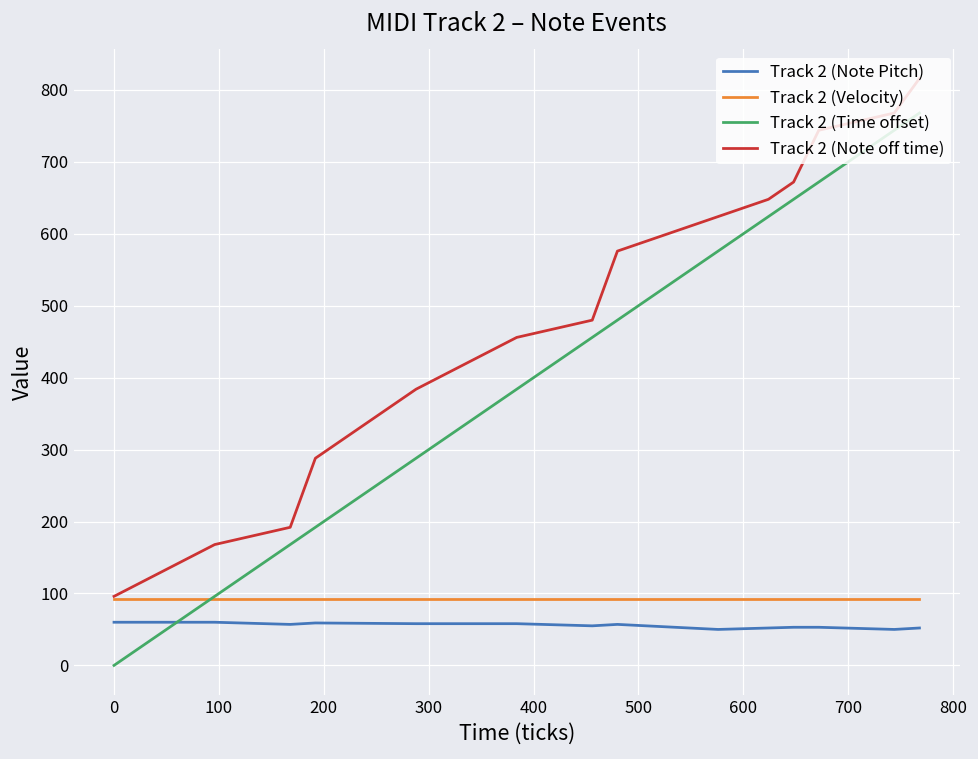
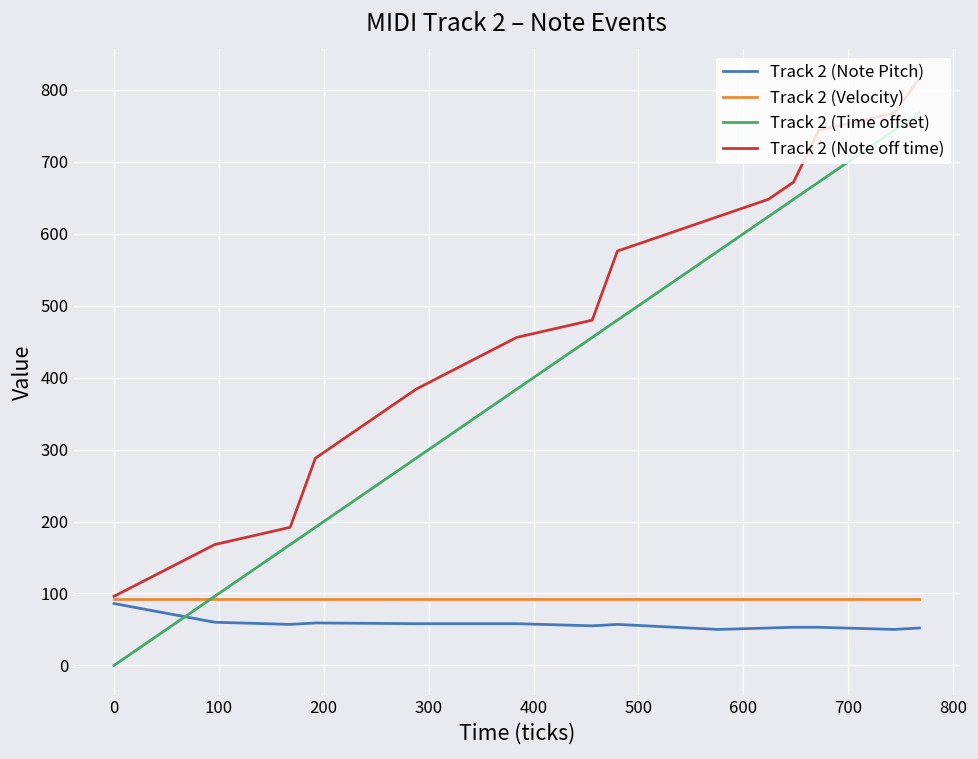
  {
    "Track 2 (Note Pitch)": {
-     "0": 60
+     "0": 90
    },
    "Track 2 (Time offset)": {
      "0": 0
    }
  }
